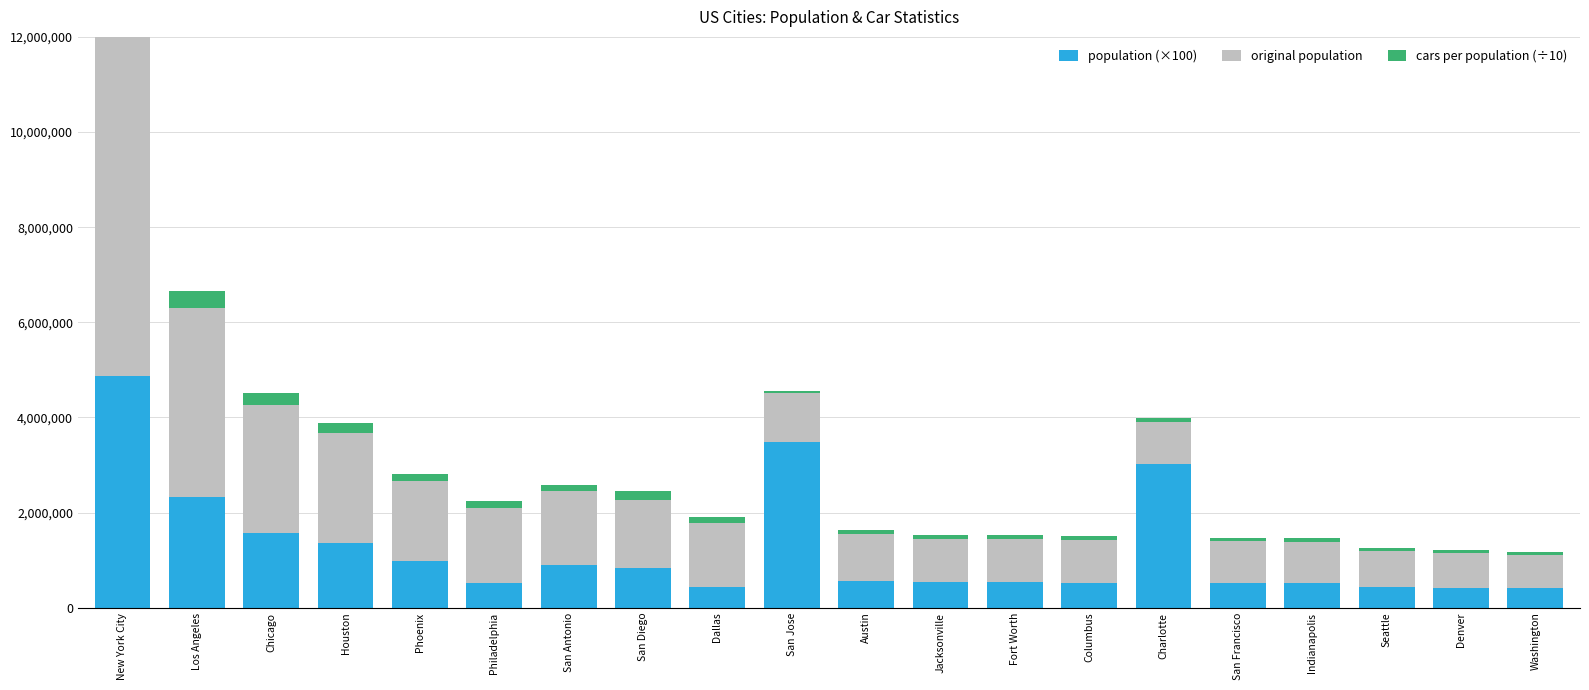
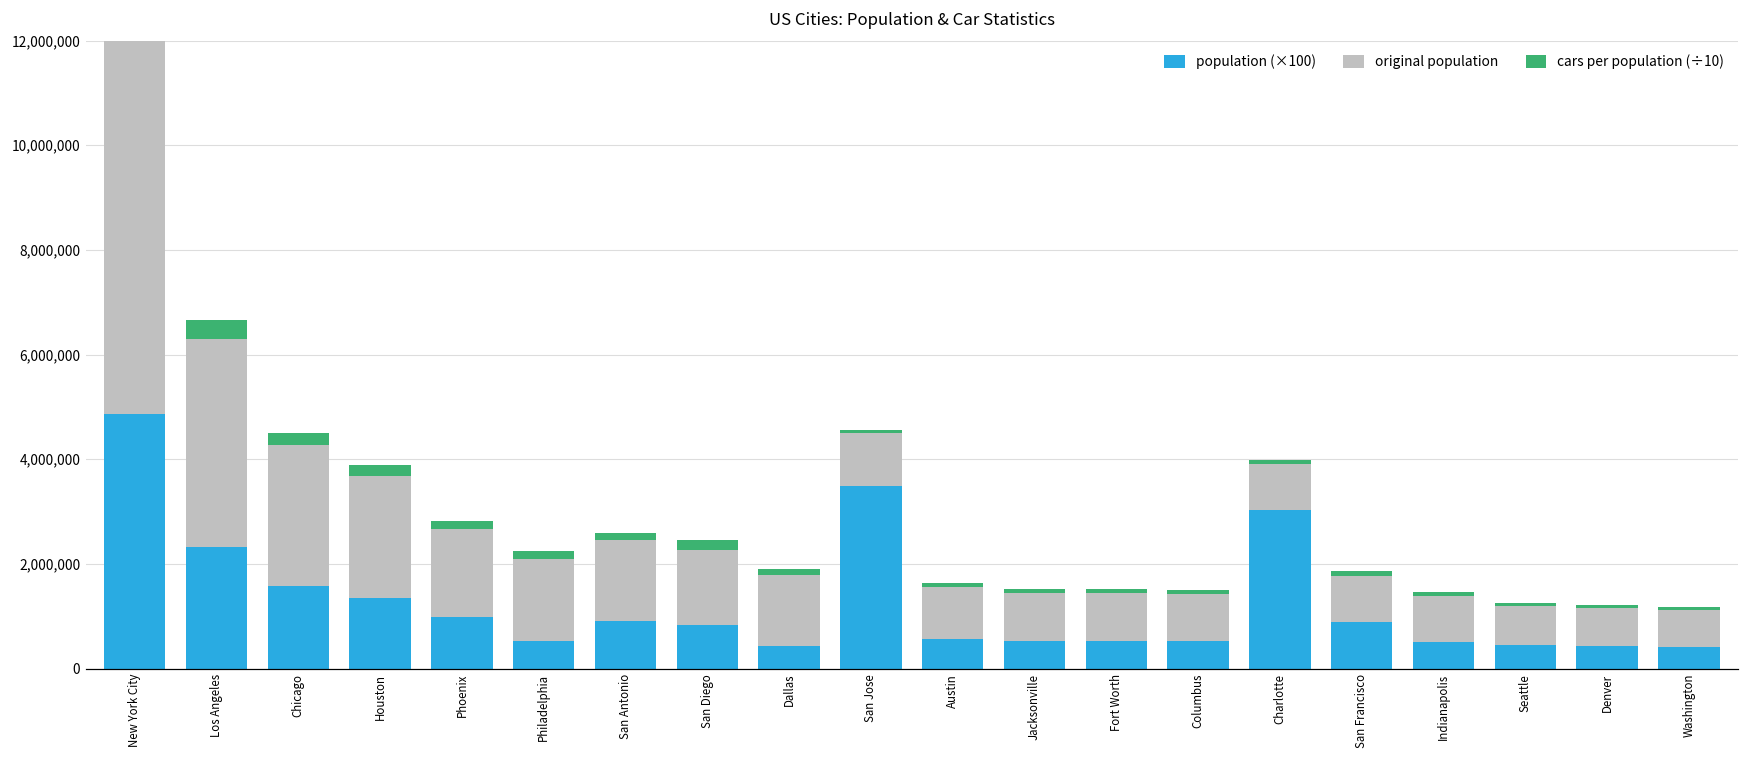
  {
    "population (×100)": {
      "New York City": "4,900,000",
      "Los Angeles": "2,300,000",
      "Chicago": "1,600,000",
      "Houston": "1,400,000",
      "Phoenix": "1,000,000",
      "Philadelphia": "500,000",
      "San Antonio": "900,000",
      "San Diego": "800,000",
      "Dallas": "400,000",
      "San Jose": "3,500,000",
      "Austin": "600,000",
      "Jacksonville": "500,000",
      "Fort Worth": "500,000",
      "Columbus": "500,000",
      "Charlotte": "3,000,000",
-     "San Francisco": "500,000",
+     "San Francisco": "900,000",
      "Indianapolis": "500,000",
      "Seattle": "400,000",
      "Denver": "400,000",
      "Washington": "400,000"
    },
    "original population": {
      "Los Angeles": "4,000,000",
      "Chicago": "2,700,000",
      "Houston": "2,300,000",
      "Phoenix": "1,700,000",
      "Philadelphia": "1,600,000",
      "San Antonio": "1,500,000",
      "San Diego": "1,400,000",
      "Dallas": "1,300,000",
      "San Jose": "1,000,000",
      "Austin": "1,000,000",
      "Jacksonville": "900,000",
      "Fort Worth": "900,000",
      "Columbus": "900,000",
      "Charlotte": "900,000",
      "San Francisco": "900,000",
      "Indianapolis": "900,000",
      "Seattle": "800,000",
      "Denver": "700,000",
      "Washington": "700,000"
    },
    "cars per population (÷10)": {
      "Los Angeles": "400,000",
      "Chicago": "200,000",
      "Houston": "200,000",
      "Phoenix": "200,000",
      "Philadelphia": "100,000",
      "San Antonio": "100,000",
      "San Diego": "200,000",
      "Dallas": "100,000",
      "Austin": "100,000",
      "Jacksonville": "100,000",
      "Fort Worth": "100,000",
      "Columbus": "100,000",
      "Charlotte": "100,000",
      "San Francisco": "100,000",
      "Indianapolis": "100,000",
      "Seattle": "100,000",
      "Denver": "100,000",
      "Washington": "100,000"
    }
  }
